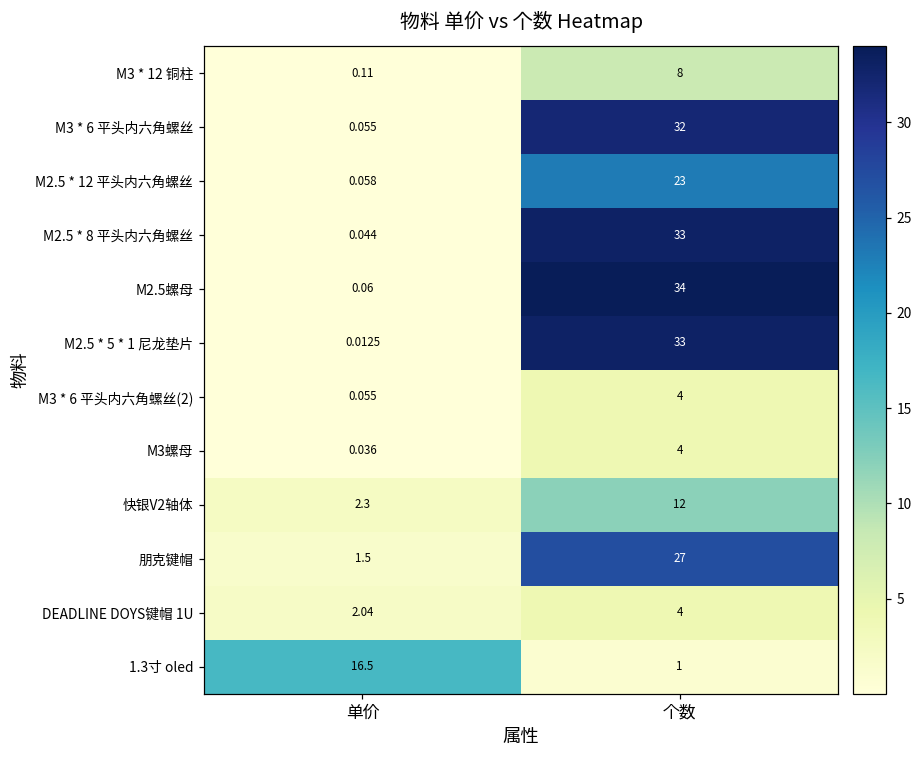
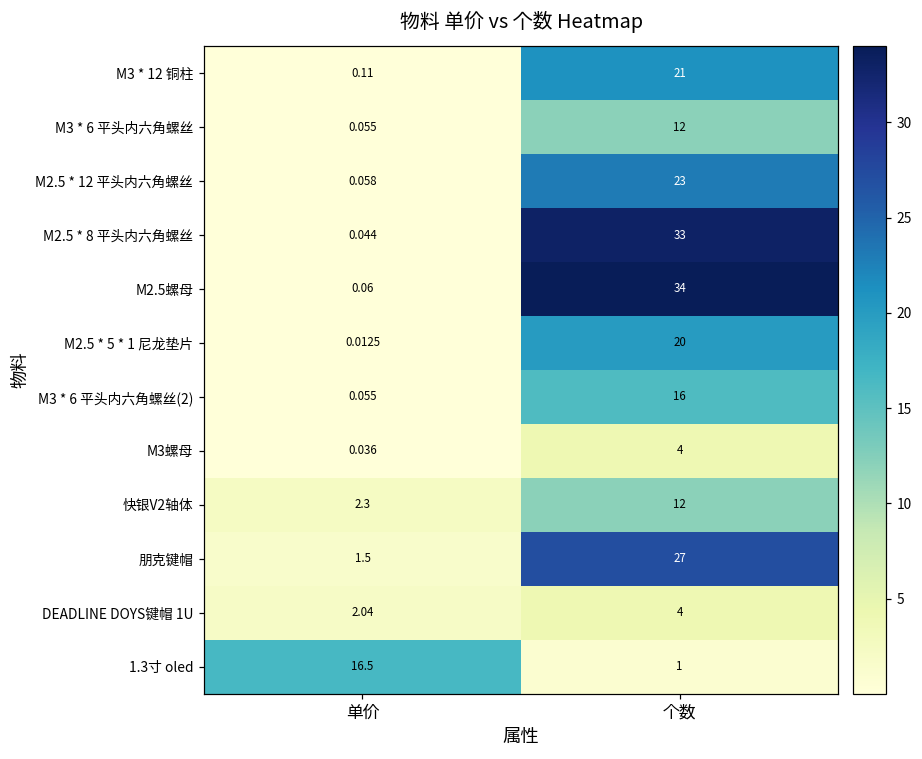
  {
    "M3 * 12 铜柱": {
      "单价": 0.11,
-     "个数": 8
+     "个数": 21
    },
    "M3 * 6 平头内六角螺丝": {
      "单价": 0.055,
-     "个数": 32
+     "个数": 12
    },
    "M2.5 * 12 平头内六角螺丝": {
      "单价": 0.058,
      "个数": 23
    },
    "M2.5 * 8 平头内六角螺丝": {
      "单价": 0.044,
      "个数": 33
    },
    "M2.5螺母": {
      "单价": 0.06,
      "个数": 34
    },
    "M2.5 * 5 * 1 尼龙垫片": {
      "单价": 0.0125,
-     "个数": 33
+     "个数": 20
    },
    "M3 * 6 平头内六角螺丝(2)": {
      "单价": 0.055,
-     "个数": 4
+     "个数": 16
    },
    "M3螺母": {
      "单价": 0.036,
      "个数": 4
    },
    "快银V2轴体": {
      "单价": 2.3,
      "个数": 12
    },
    "朋克键帽": {
      "单价": 1.5,
      "个数": 27
    },
    "DEADLINE DOYS键帽 1U": {
      "单价": 2.04,
      "个数": 4
    },
    "1.3寸 oled": {
      "单价": 16.5,
      "个数": 1
    }
  }
